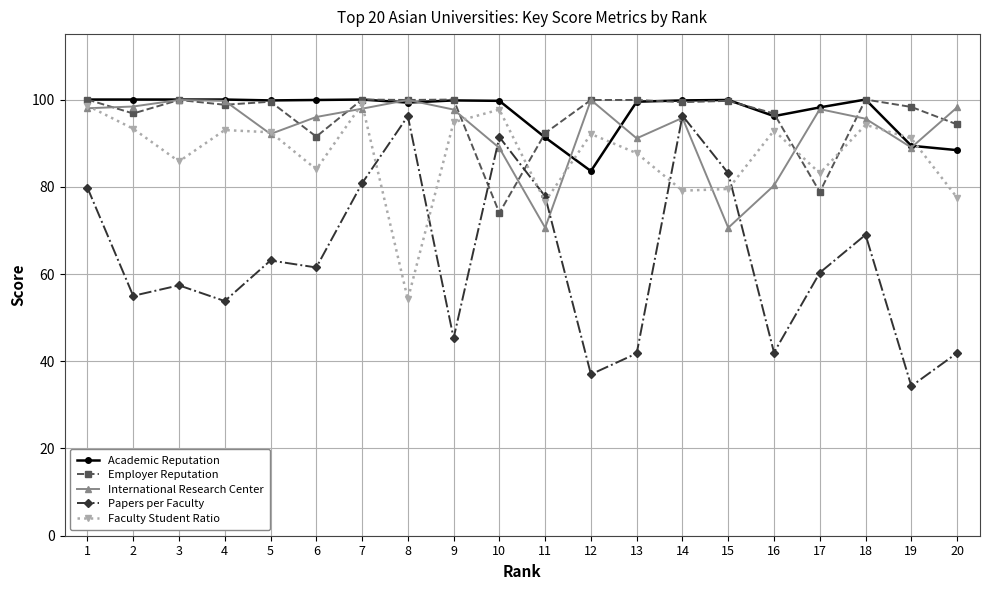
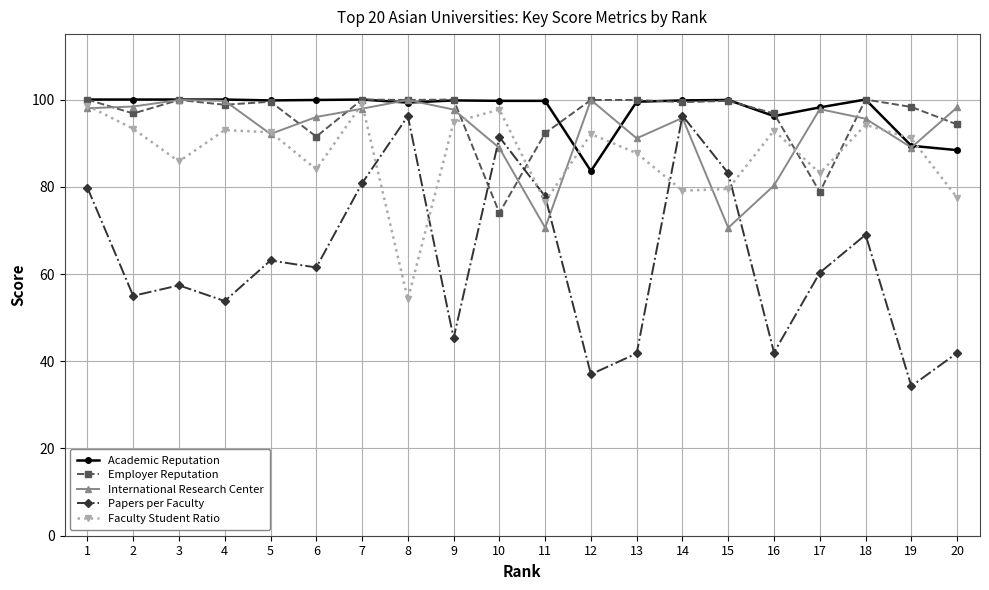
  {
    "Academic Reputation": {
      "2": 100,
      "6": 100,
      "8": 99,
      "10": 100,
-     "11": 91,
+     "11": 100,
      "12": 84,
      "16": 96,
      "20": 88
    }
  }
